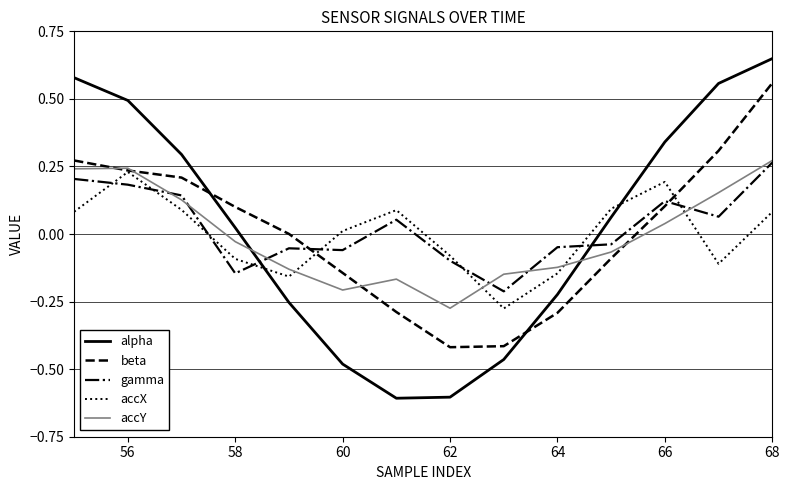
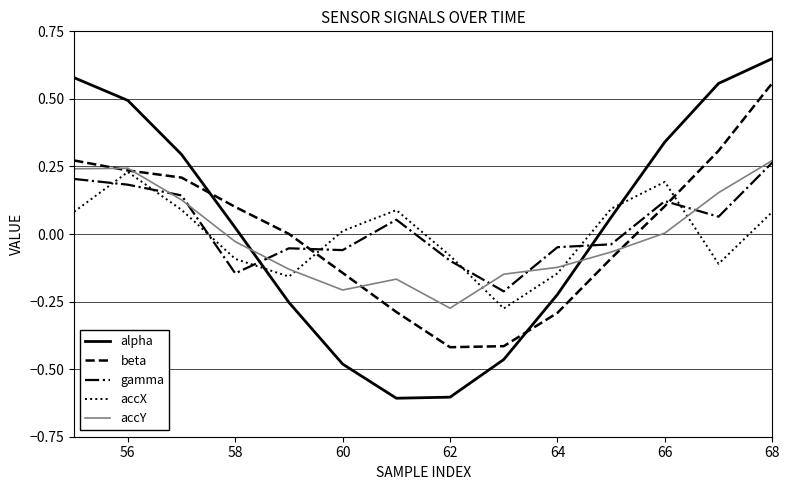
  {
    "accY": {
      "58": -0.03,
      "60": -0.21,
      "62": -0.27,
      "64": -0.12,
-     "66": 0.04
+     "66": 0.00
    }
  }
